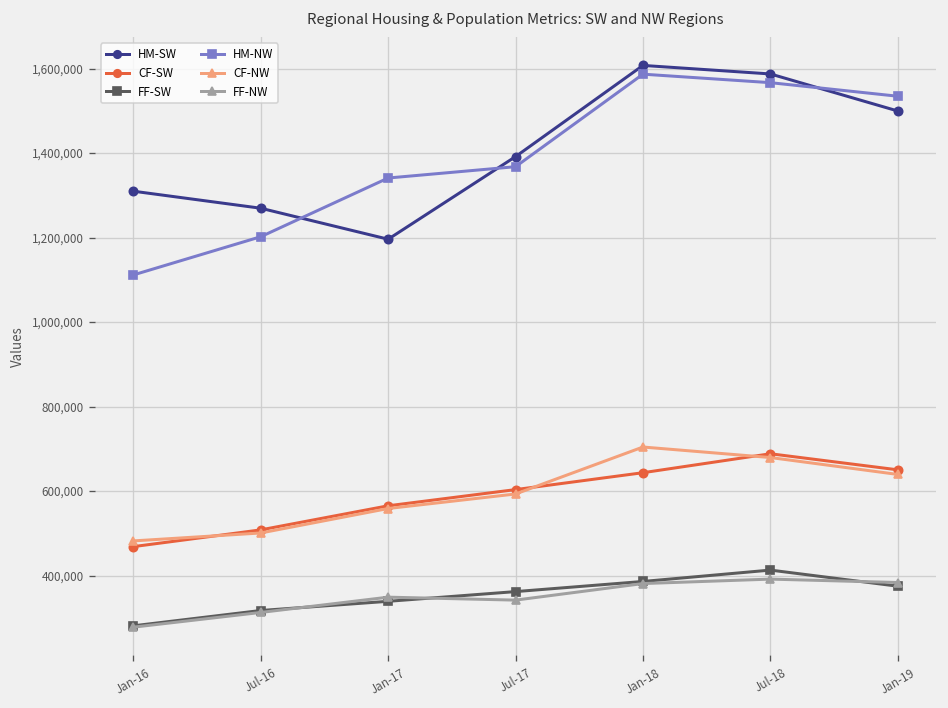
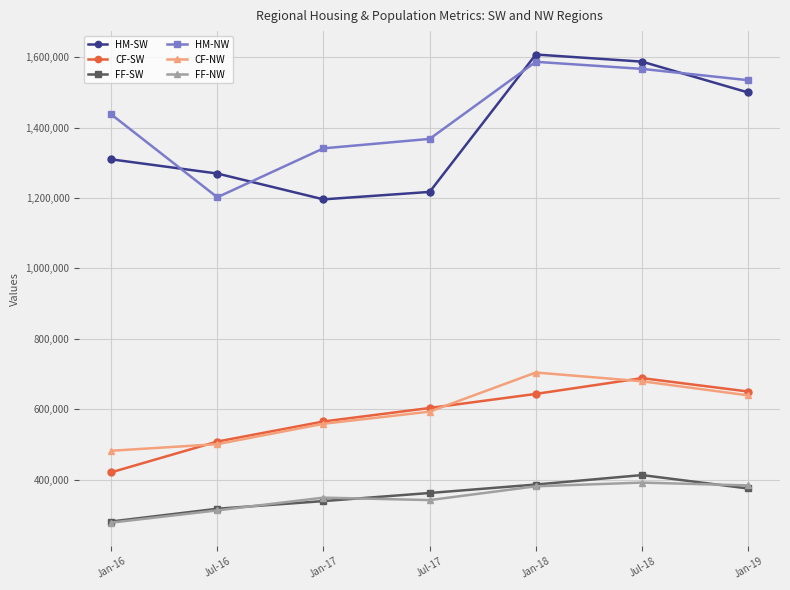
  {
    "HM-SW": {
      "Jan-16": "1,310,000",
      "Jul-16": "1,270,000",
      "Jan-17": "1,200,000",
-     "Jul-17": "1,390,000",
+     "Jul-17": "1,220,000",
      "Jan-18": "1,610,000",
      "Jul-18": "1,590,000",
      "Jan-19": "1,500,000"
    },
    "CF-SW": {
-     "Jan-16": "470,000",
+     "Jan-16": "420,000",
      "Jul-17": "600,000",
      "Jan-18": "640,000",
      "Jul-18": "690,000",
      "Jan-19": "650,000"
    },
    "FF-SW": {
      "Jan-17": "340,000",
      "Jul-17": "360,000",
      "Jul-18": "410,000",
      "Jan-19": "370,000"
    },
    "HM-NW": {
-     "Jan-16": "1,110,000",
+     "Jan-16": "1,440,000",
      "Jul-16": "1,200,000",
      "Jan-17": "1,340,000",
      "Jul-17": "1,370,000",
      "Jan-18": "1,590,000",
      "Jul-18": "1,570,000",
      "Jan-19": "1,530,000"
    },
    "CF-NW": {
      "Jan-16": "480,000",
      "Jul-17": "590,000",
      "Jan-18": "700,000",
      "Jul-18": "680,000",
      "Jan-19": "640,000"
    },
    "FF-NW": {
      "Jan-17": "350,000",
      "Jul-17": "340,000",
      "Jul-18": "390,000",
      "Jan-19": "380,000"
    }
  }
